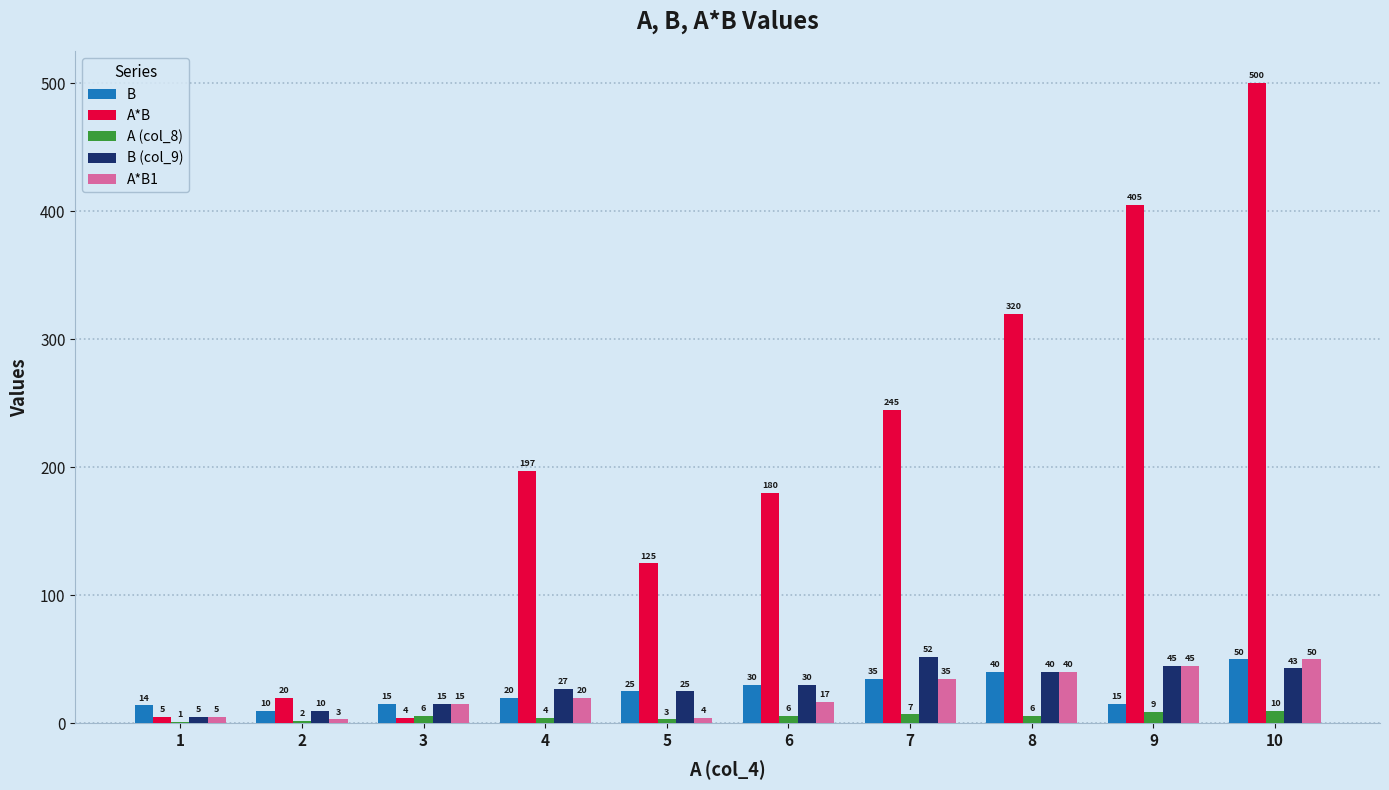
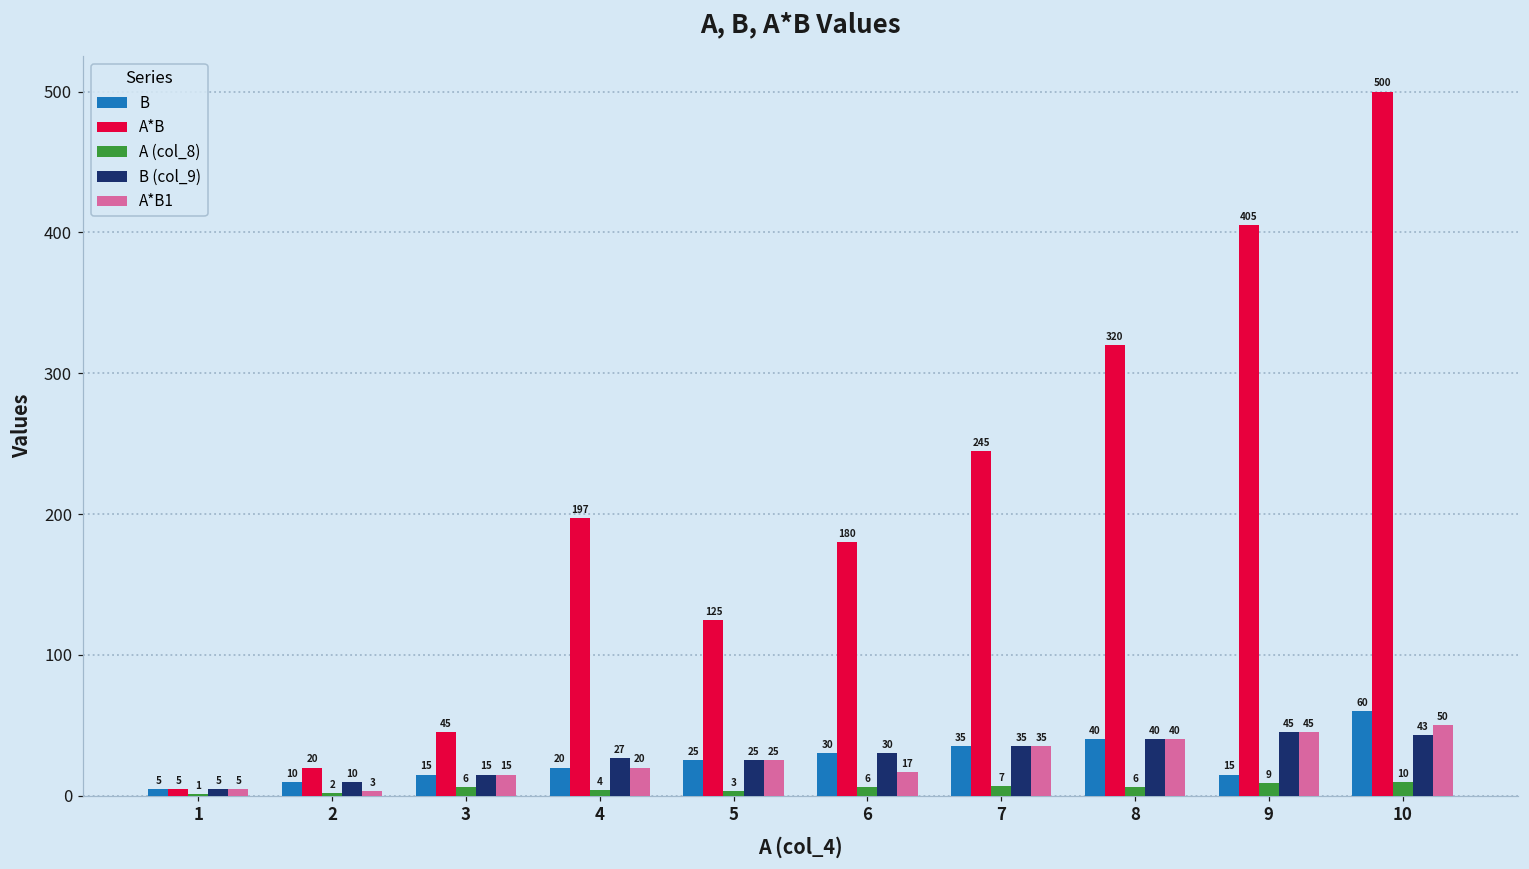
  {
    "B": {
-     "1": 14,
+     "1": 5,
      "2": 10,
      "3": 15,
      "4": 20,
      "5": 25,
      "6": 30,
      "7": 35,
      "8": 40,
      "9": 15,
-     "10": 50
+     "10": 60
    },
    "A*B": {
      "1": 5,
      "2": 20,
-     "3": 4,
+     "3": 45,
      "4": 197,
      "5": 125,
      "6": 180,
      "7": 245,
      "8": 320,
      "9": 405,
      "10": 500
    },
    "A (col_8)": {
      "1": 1,
      "2": 2,
      "3": 6,
      "4": 4,
      "5": 3,
      "6": 6,
      "7": 7,
      "8": 6,
      "9": 9,
      "10": 10
    },
    "B (col_9)": {
      "1": 5,
      "2": 10,
      "3": 15,
      "4": 27,
      "5": 25,
      "6": 30,
-     "7": 52,
+     "7": 35,
      "8": 40,
      "9": 45,
      "10": 43
    },
    "A*B1": {
      "1": 5,
      "2": 3,
      "3": 15,
      "4": 20,
-     "5": 4,
+     "5": 25,
      "6": 17,
      "7": 35,
      "8": 40,
      "9": 45,
      "10": 50
    }
  }
